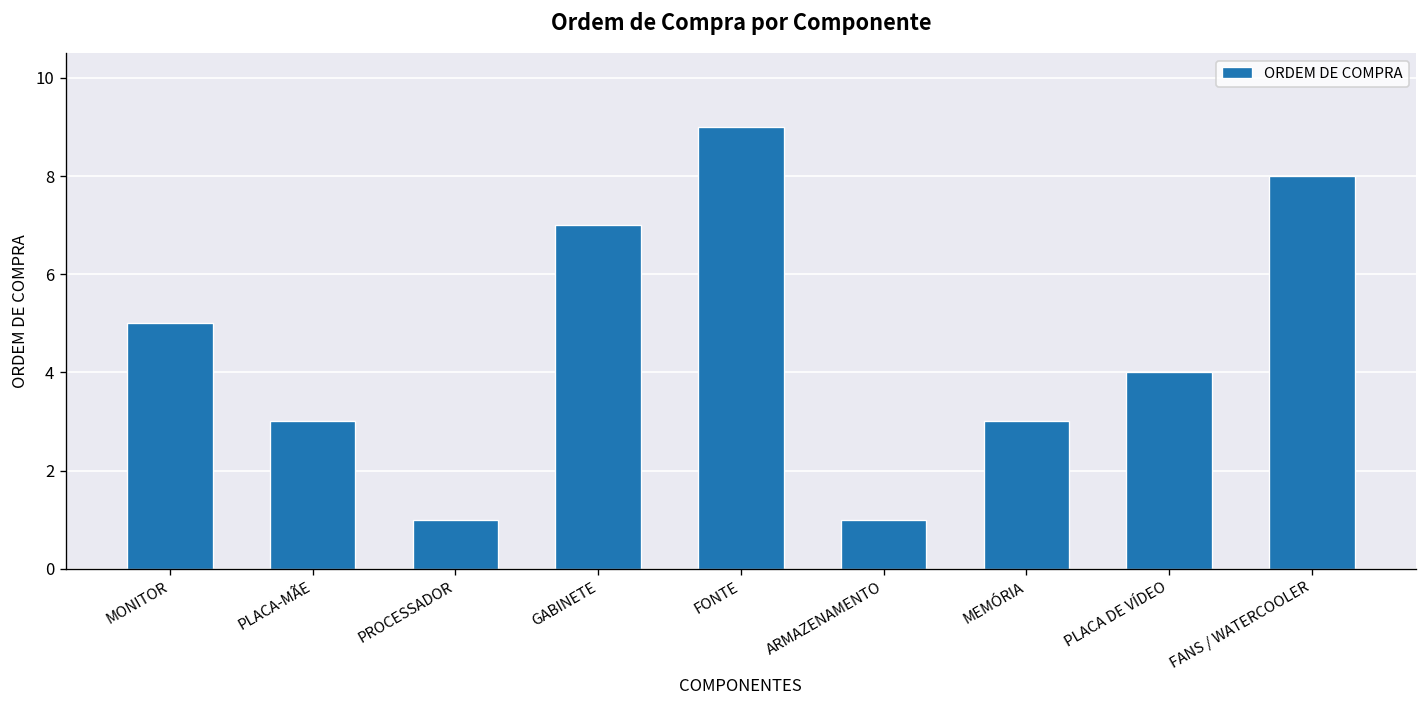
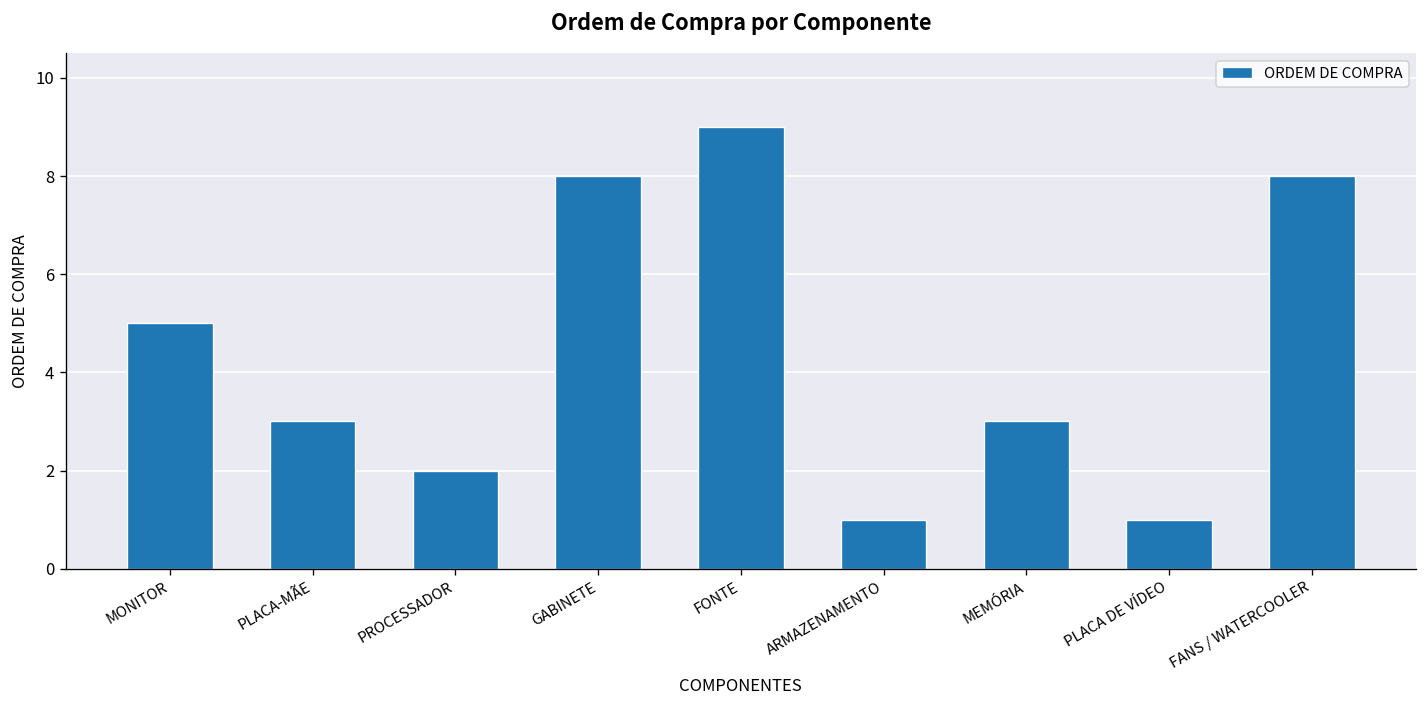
  {
    "MONITOR": 5,
    "PLACA-MÃE": 3,
-   "PROCESSADOR": 1,
-   "GABINETE": 7,
+   "PROCESSADOR": 2,
+   "GABINETE": 8,
    "FONTE": 9,
    "ARMAZENAMENTO": 1,
    "MEMÓRIA": 3,
-   "PLACA DE VÍDEO": 4,
+   "PLACA DE VÍDEO": 1,
    "FANS / WATERCOOLER": 8
  }
